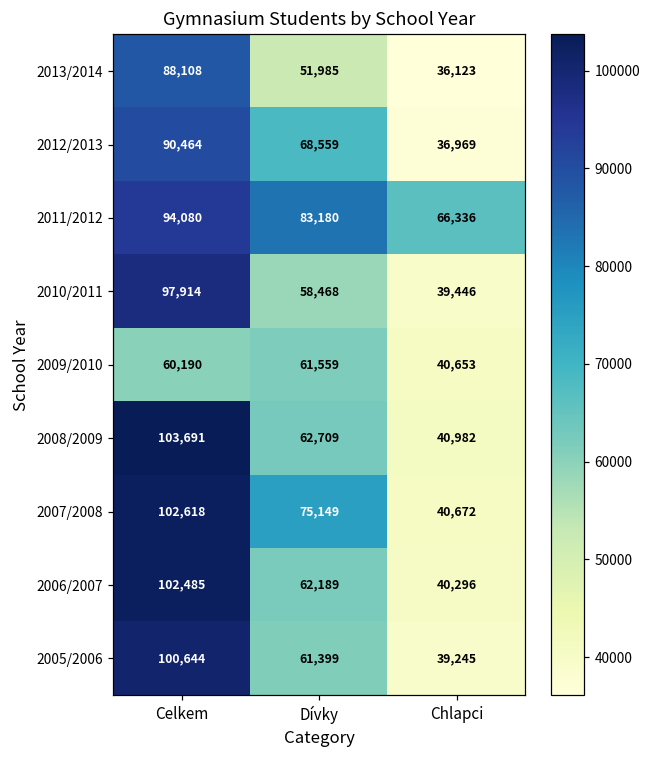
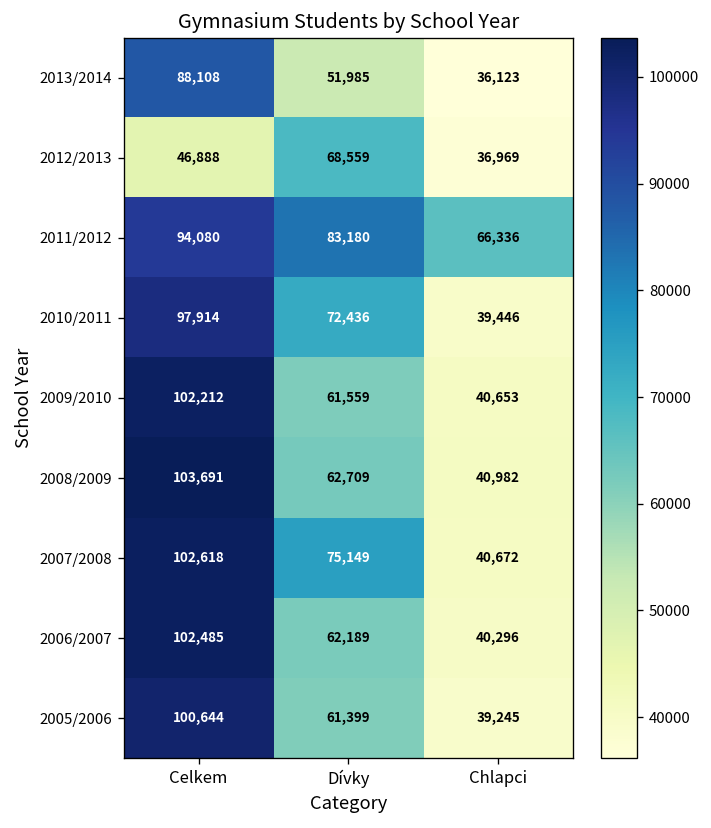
  {
    "2013/2014": {
      "Celkem": "88,108",
      "Dívky": "51,985",
      "Chlapci": "36,123"
    },
    "2012/2013": {
-     "Celkem": "90,464",
+     "Celkem": "46,888",
      "Dívky": "68,559",
      "Chlapci": "36,969"
    },
    "2011/2012": {
      "Celkem": "94,080",
      "Dívky": "83,180",
      "Chlapci": "66,336"
    },
    "2010/2011": {
      "Celkem": "97,914",
-     "Dívky": "58,468",
+     "Dívky": "72,436",
      "Chlapci": "39,446"
    },
    "2009/2010": {
-     "Celkem": "60,190",
+     "Celkem": "102,212",
      "Dívky": "61,559",
      "Chlapci": "40,653"
    },
    "2008/2009": {
      "Celkem": "103,691",
      "Dívky": "62,709",
      "Chlapci": "40,982"
    },
    "2007/2008": {
      "Celkem": "102,618",
      "Dívky": "75,149",
      "Chlapci": "40,672"
    },
    "2006/2007": {
      "Celkem": "102,485",
      "Dívky": "62,189",
      "Chlapci": "40,296"
    },
    "2005/2006": {
      "Celkem": "100,644",
      "Dívky": "61,399",
      "Chlapci": "39,245"
    }
  }
